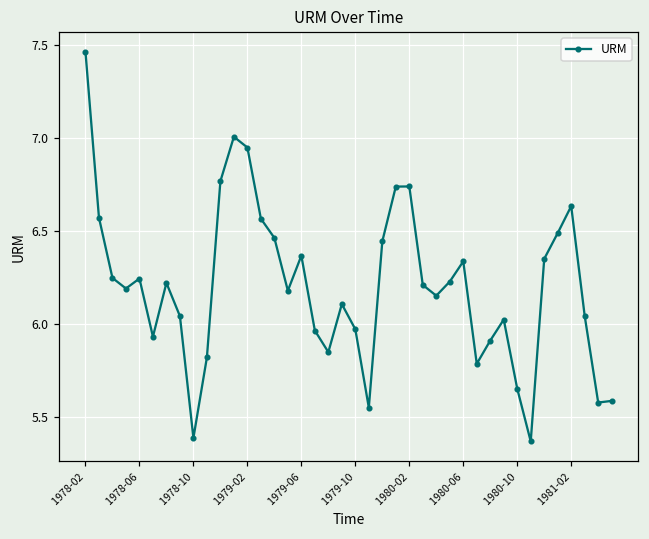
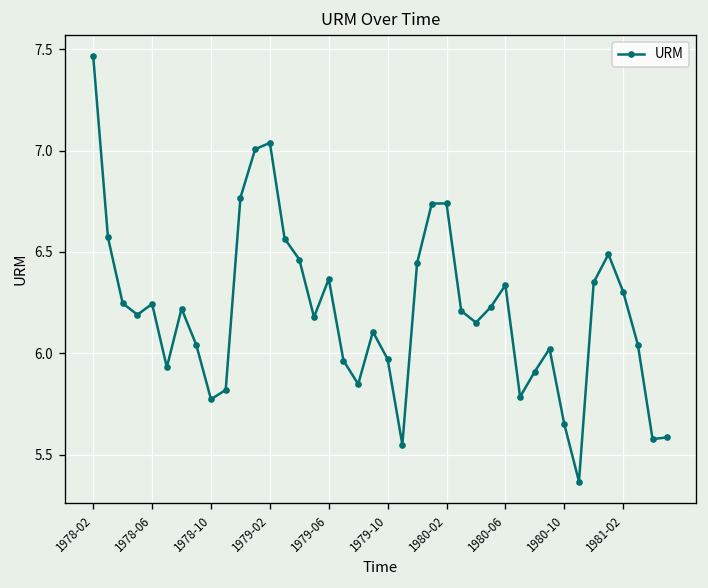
  {
    "1978-02": 7.46,
    "1978-06": 6.24,
-   "1978-10": 5.39,
-   "1979-02": 6.95,
+   "1978-10": 5.77,
+   "1979-02": 7.04,
    "1979-06": 6.37,
    "1979-10": 5.97,
    "1980-02": 6.74,
    "1980-06": 6.34,
    "1980-10": 5.65,
-   "1981-02": 6.63
+   "1981-02": 6.30
  }
